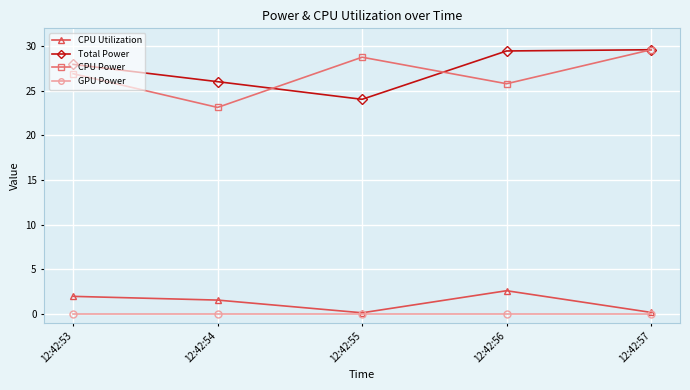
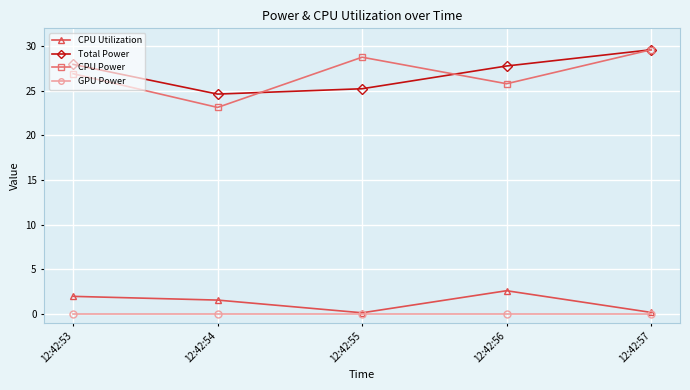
  {
    "Total Power": {
-     "12:42:54": 26,
-     "12:42:55": 24,
-     "12:42:56": 29
+     "12:42:54": 25,
+     "12:42:55": 25,
+     "12:42:56": 28
    },
    "GPU Power": {
      "12:42:53": 0,
      "12:42:54": 0,
      "12:42:56": 0
    }
  }
